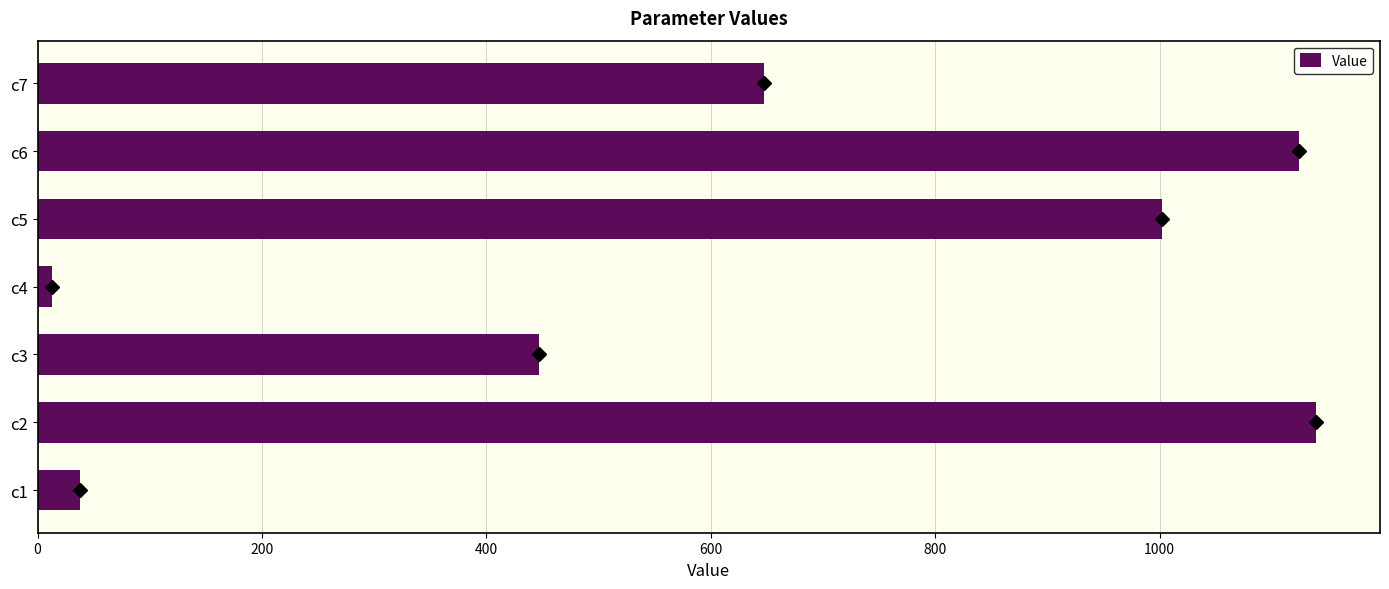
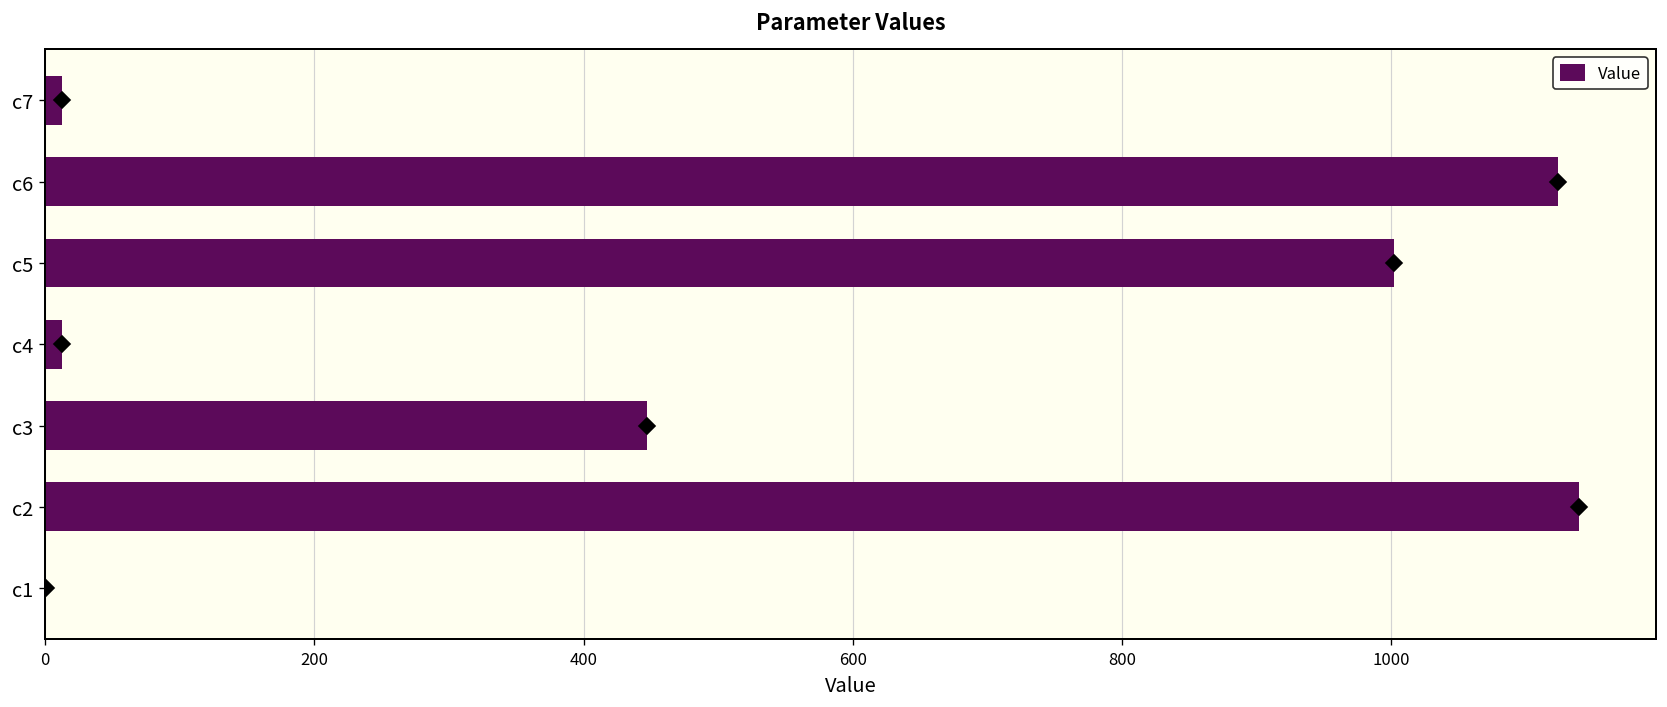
  {
    "Value": {
-     "c7": 648,
+     "c7": 12,
      "c6": 1124,
      "c5": 1002,
      "c4": 13,
      "c3": 447,
      "c2": 1140,
-     "c1": 38
+     "c1": 0
    }
  }
